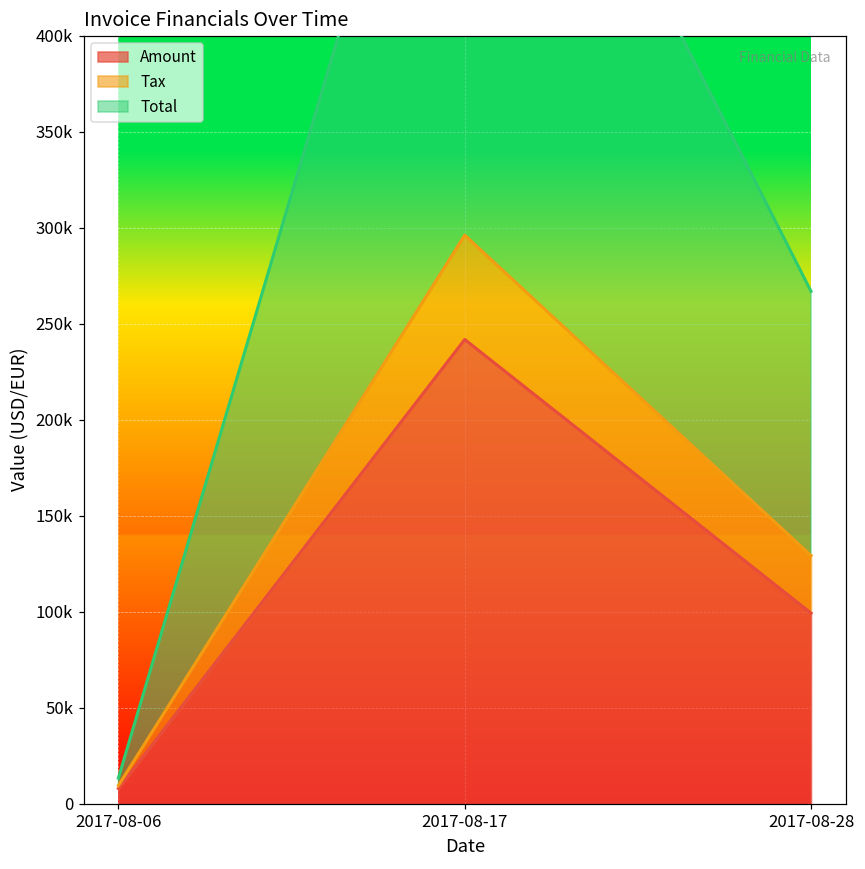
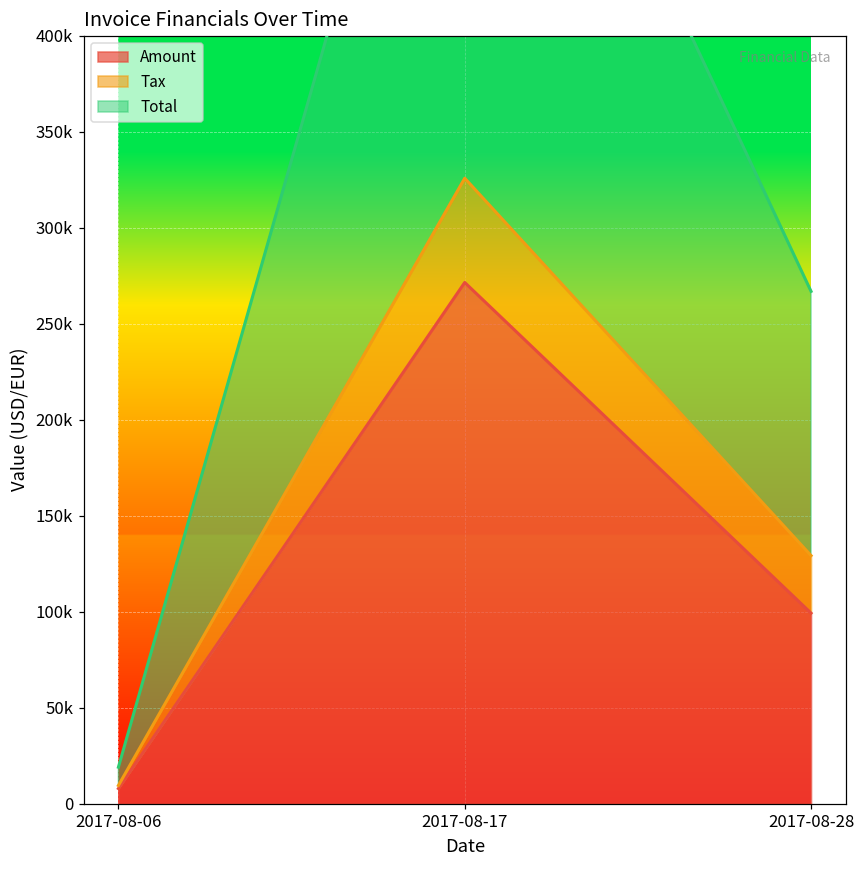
  {
    "Amount": {
      "2017-08-06": 8000,
-     "2017-08-17": 242000,
+     "2017-08-17": 271000,
      "2017-08-28": 99000
    },
    "Tax": {
      "2017-08-06": 2000,
      "2017-08-17": 54000,
      "2017-08-28": 30000
    },
    "Total": {
-     "2017-08-06": 4000,
+     "2017-08-06": 10000,
      "2017-08-28": 138000
    }
  }
